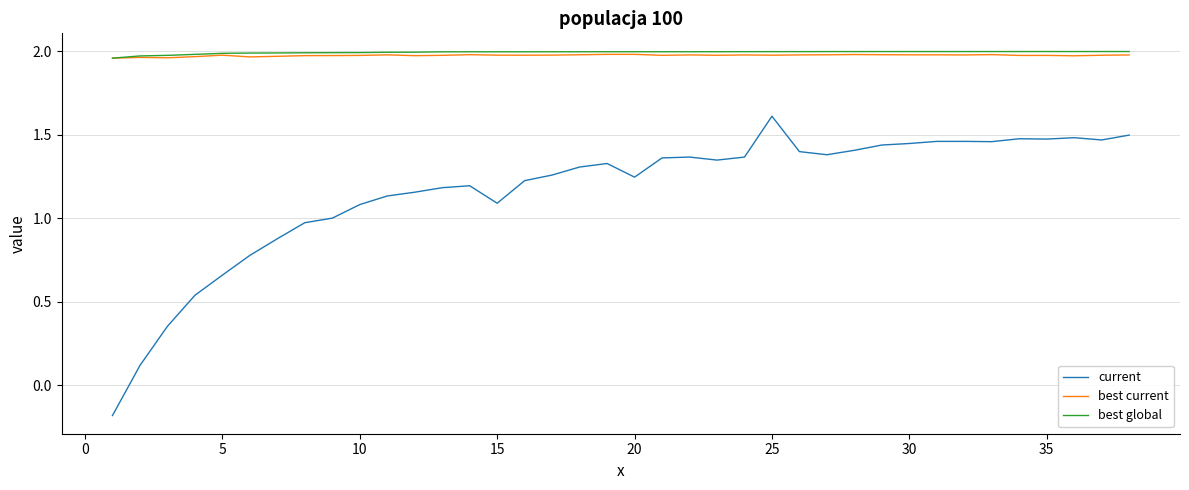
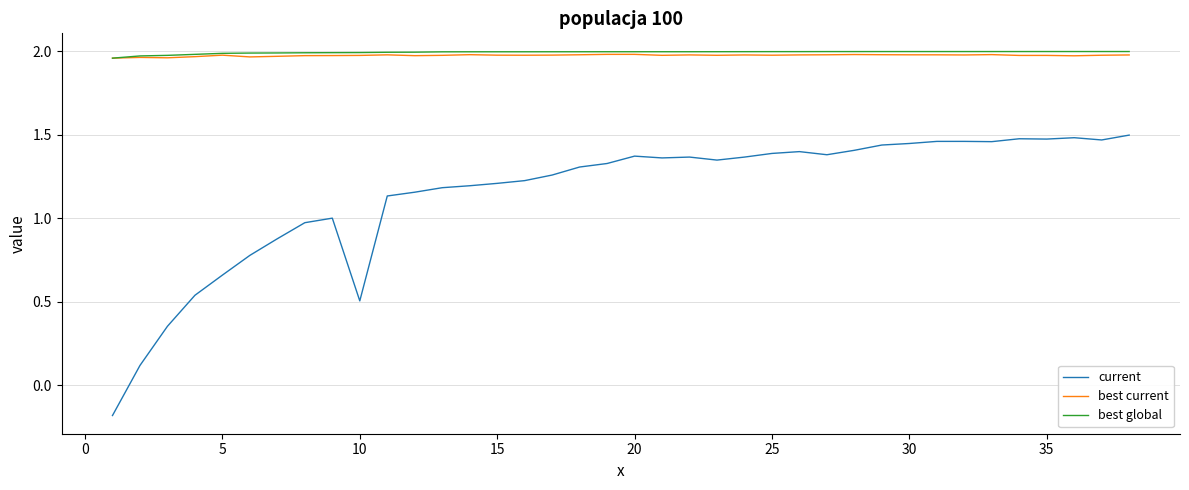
  {
    "current": {
      "5": 0.66,
-     "10": 1.08,
-     "15": 1.09,
-     "20": 1.25,
-     "25": 1.61,
+     "10": 0.50,
+     "15": 1.21,
+     "20": 1.37,
+     "25": 1.39,
      "30": 1.45,
      "35": 1.47
    },
    "best current": {
      "10": 1.98,
      "15": 1.98,
      "20": 1.98,
      "25": 1.98,
      "30": 1.98,
      "35": 1.98
    },
    "best global": {
      "10": 1.99,
      "15": 2.00,
      "20": 2.00,
      "25": 2.00,
      "30": 2.00,
      "35": 2.00
    }
  }
